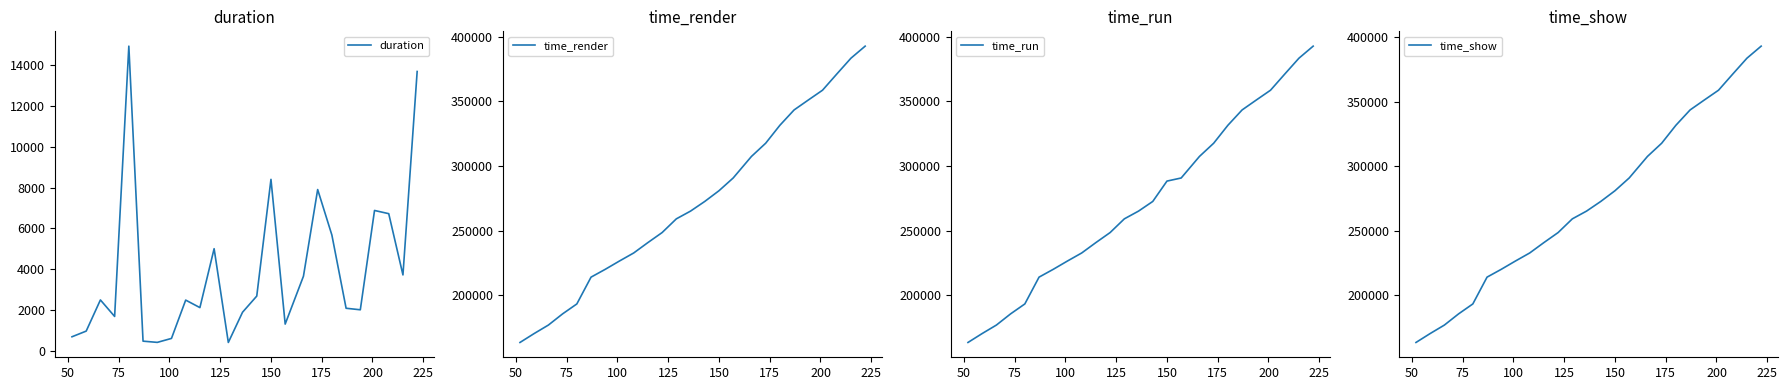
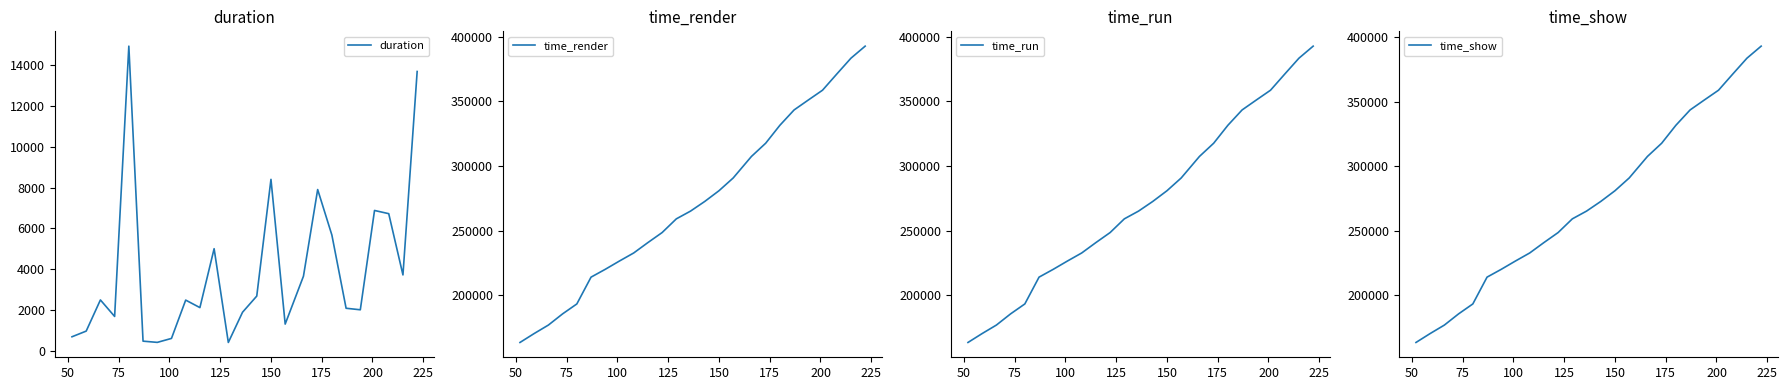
  {
    "duration": {
      "150": 8400
    },
    "time_render": {
      "150": 281000
    },
    "time_run": {
-     "150": 288000
+     "150": 281000
    },
    "time_show": {
      "150": 281000
    }
  }
